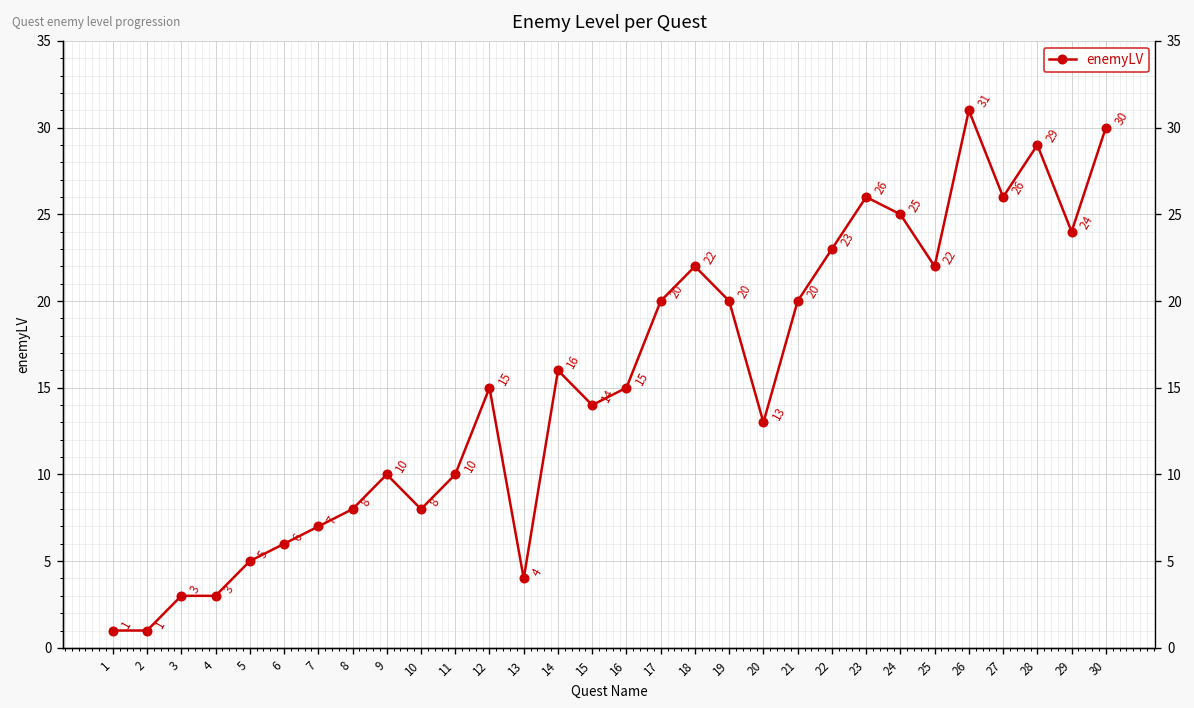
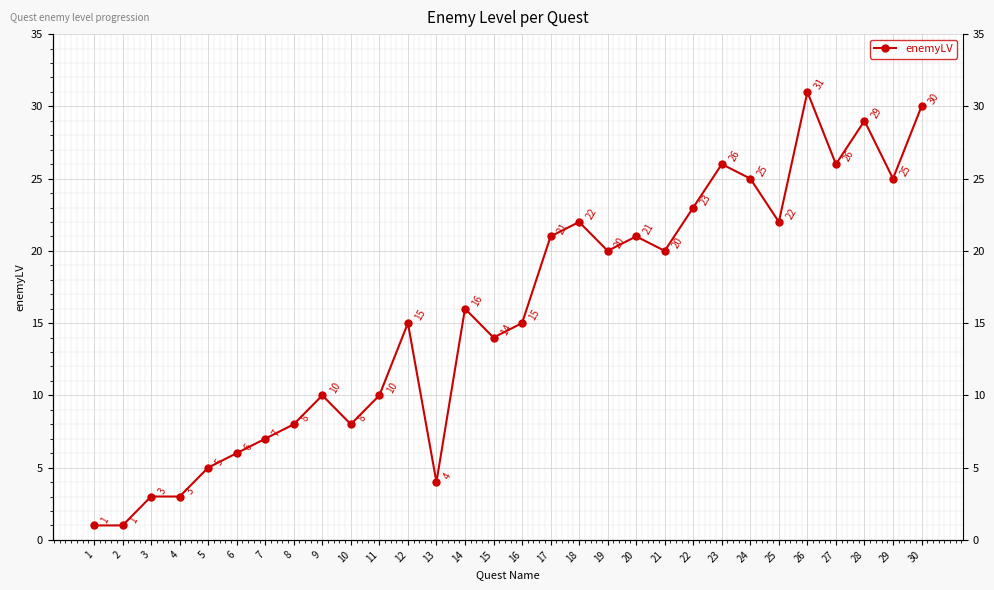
  {
    "1": 1,
    "2": 1,
    "3": 3,
    "4": 3,
    "5": 5,
    "6": 6,
    "7": 7,
    "8": 8,
    "9": 10,
    "10": 8,
    "11": 10,
    "12": 15,
    "13": 4,
    "14": 16,
    "15": 14,
    "16": 15,
-   "17": 20,
+   "17": 21,
    "18": 22,
    "19": 20,
-   "20": 13,
+   "20": 21,
    "21": 20,
    "22": 23,
    "23": 26,
    "24": 25,
    "25": 22,
    "26": 31,
    "27": 26,
    "28": 29,
-   "29": 24,
+   "29": 25,
    "30": 30
  }
